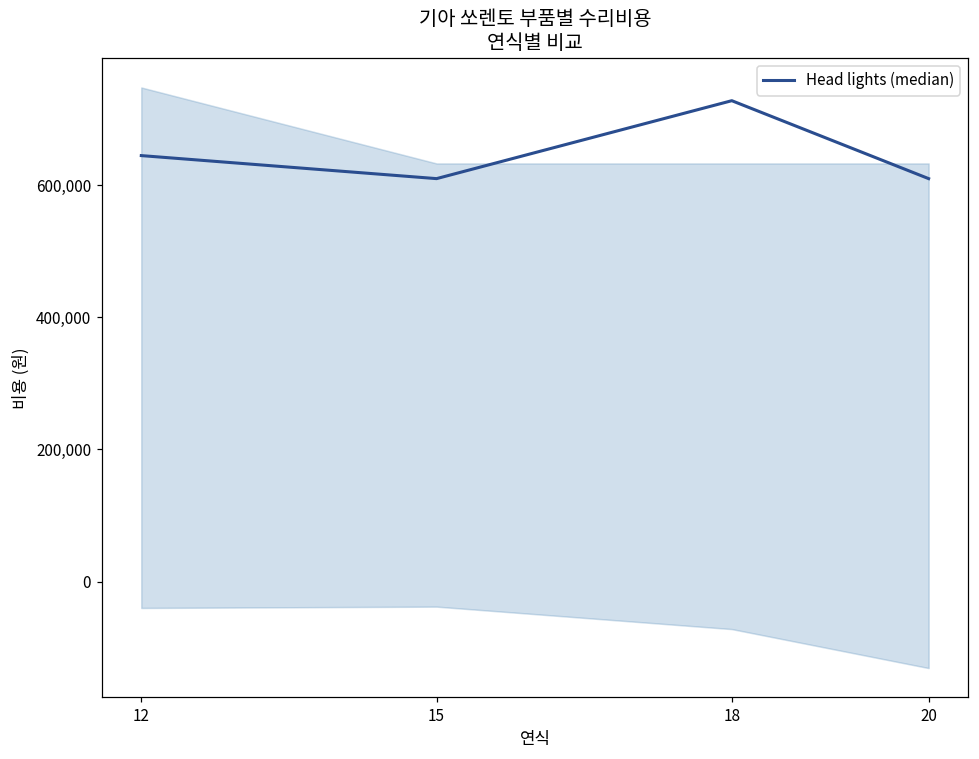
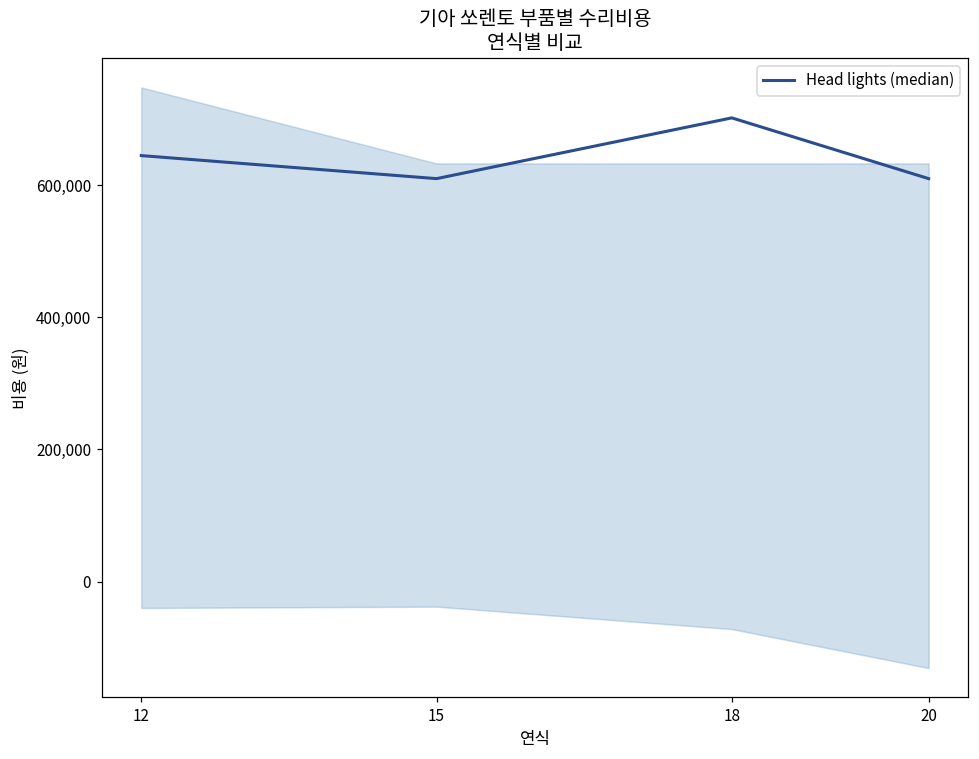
  {
    "Head lights (median)": {
      "12": "640,000",
      "15": "610,000",
-     "18": "730,000",
+     "18": "700,000",
      "20": "610,000"
    }
  }
